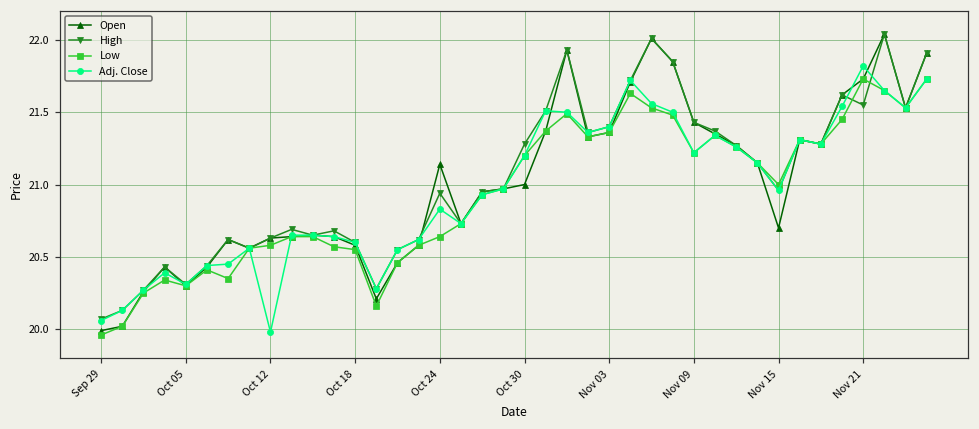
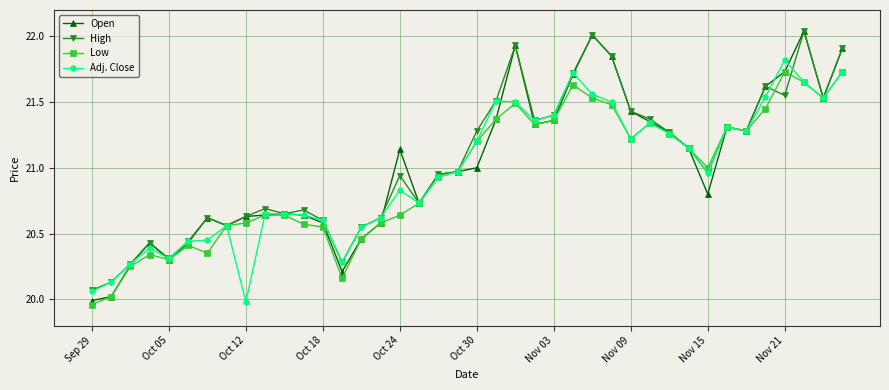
  {
    "Open": {
      "Sep 29": 20.0,
      "Oct 18": 20.58,
      "Oct 24": 21.14,
      "Oct 30": 21.0,
-     "Nov 15": 20.7
+     "Nov 15": 20.8
    },
    "High": {
      "Oct 24": 20.94,
      "Oct 30": 21.28,
      "Nov 21": 21.55
    },
    "Low": {
      "Sep 29": 19.96,
      "Oct 12": 20.58,
      "Oct 18": 20.55,
      "Oct 24": 20.64,
      "Nov 15": 21.0
    },
    "Adj. Close": {
      "Oct 12": 19.98,
      "Oct 24": 20.83,
      "Nov 21": 21.82
    }
  }
